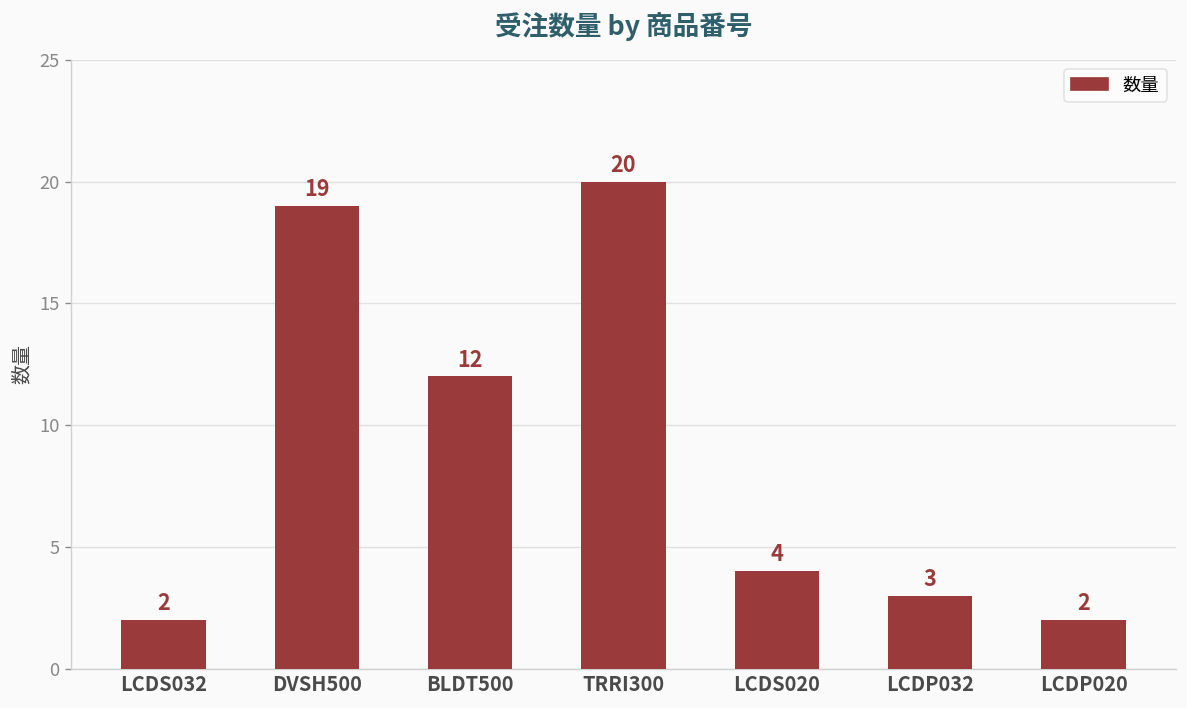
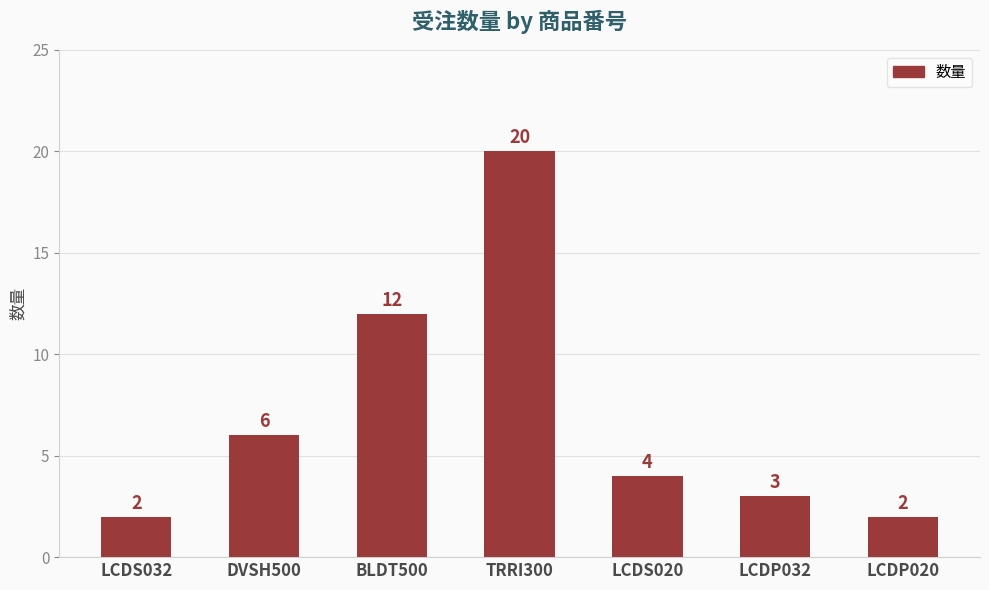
  {
    "LCDS032": 2,
-   "DVSH500": 19,
+   "DVSH500": 6,
    "BLDT500": 12,
    "TRRI300": 20,
    "LCDS020": 4,
    "LCDP032": 3,
    "LCDP020": 2
  }
